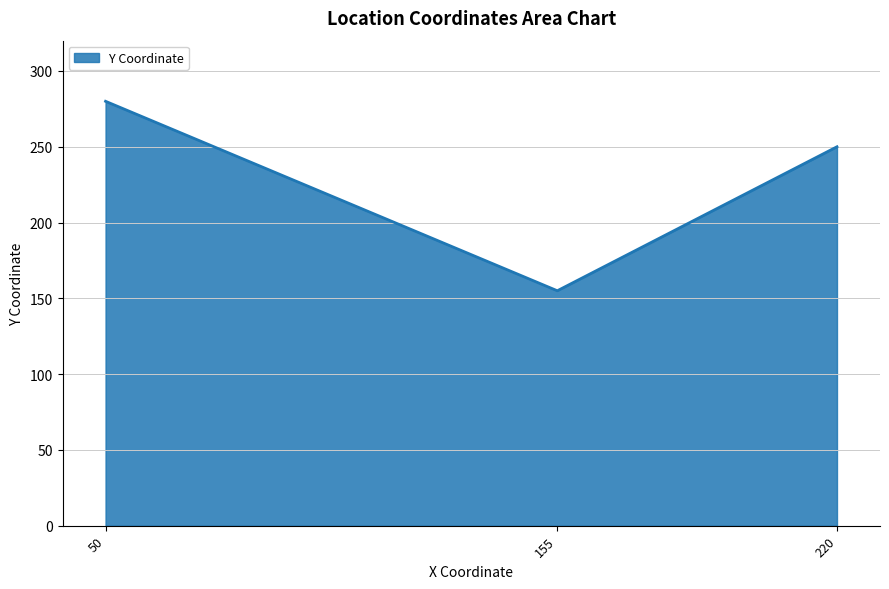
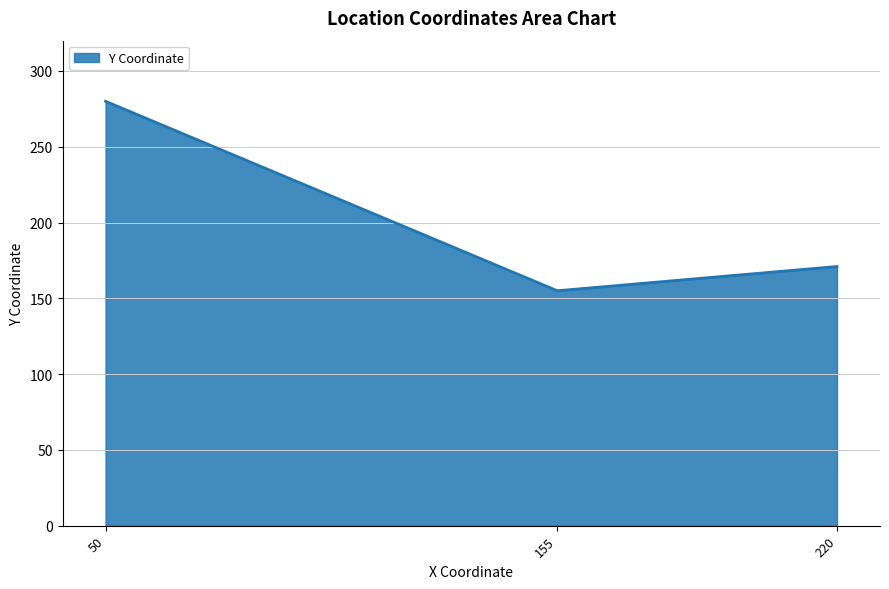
  {
    "50": 280,
    "155": 155,
-   "220": 250
+   "220": 171
  }
